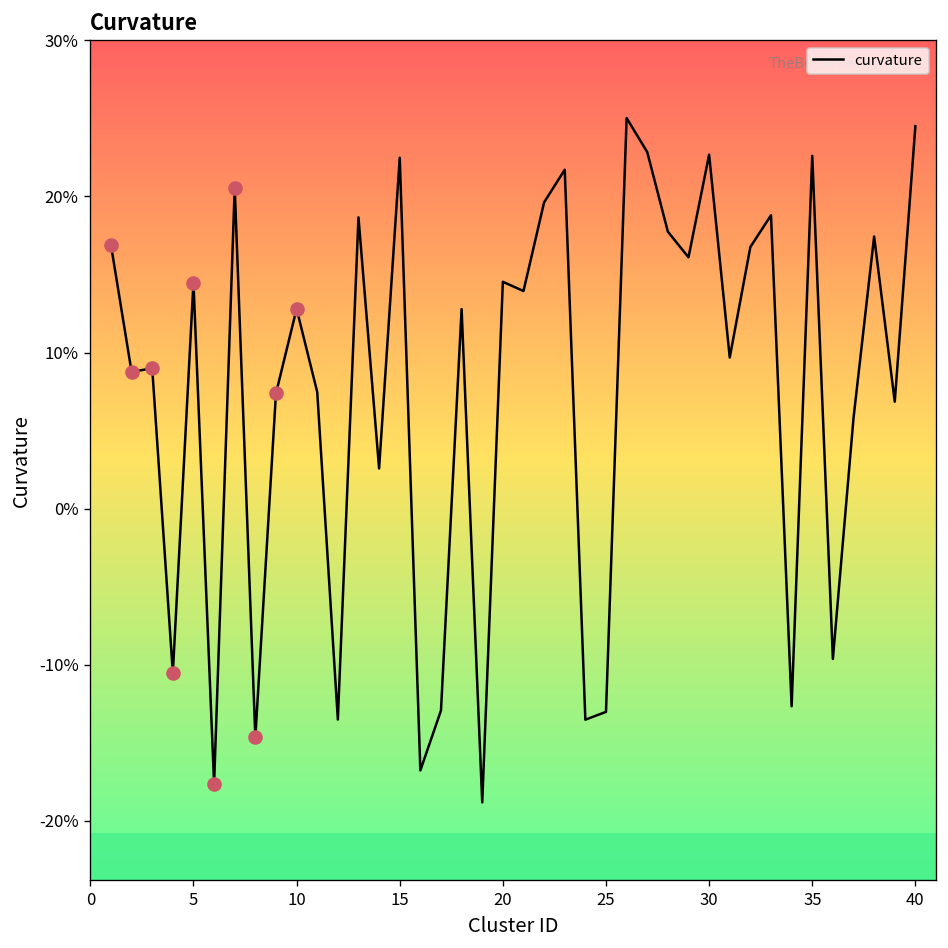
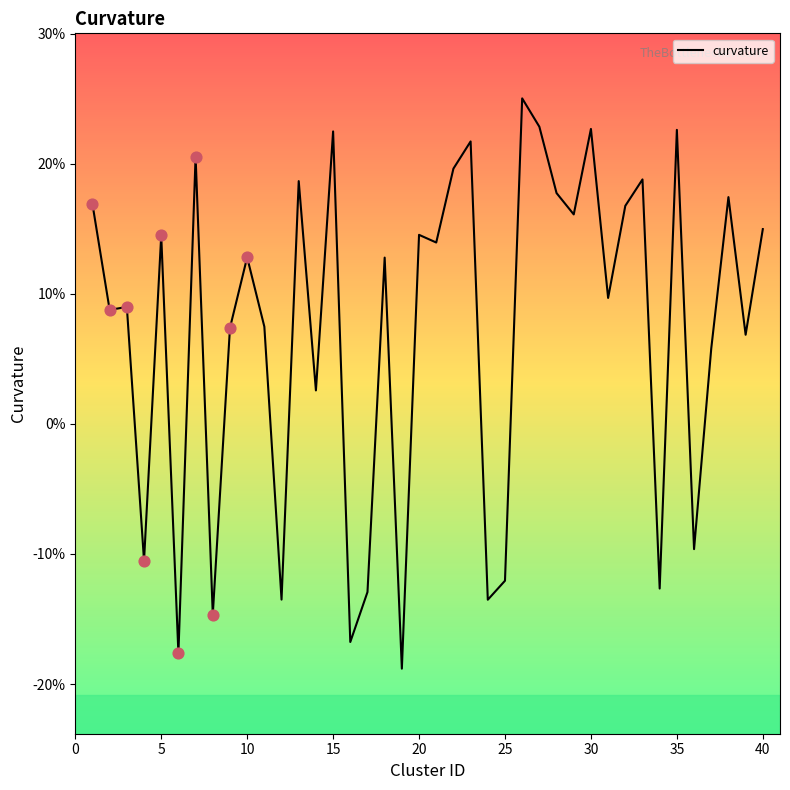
  {
    "curvature": {
      "15": "22.5%",
      "20": "14.5%",
-     "25": "-13.0%",
+     "25": "-12.1%",
      "30": "22.7%",
      "35": "22.6%",
-     "40": "24.5%"
+     "40": "15.0%"
    }
  }
